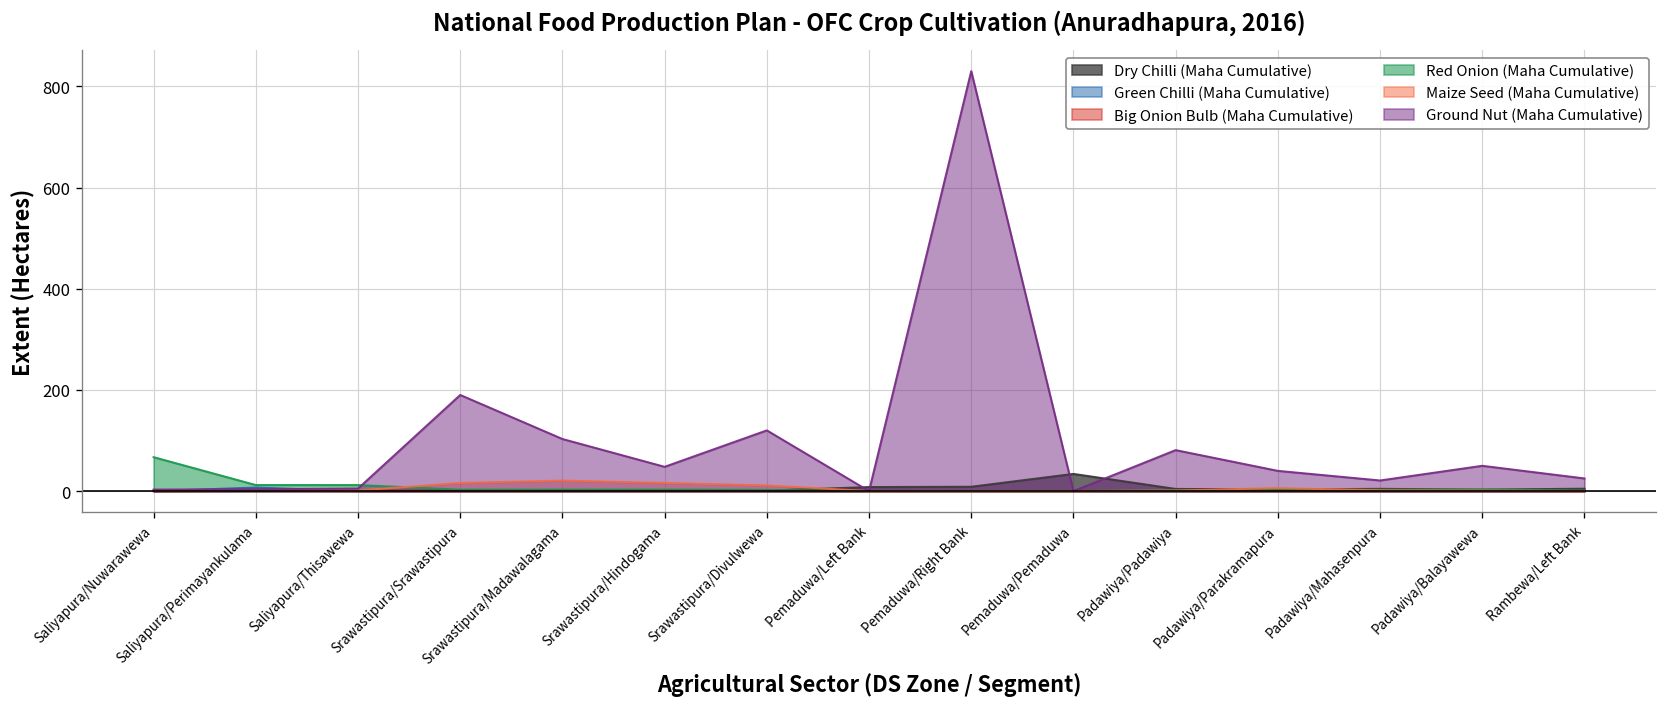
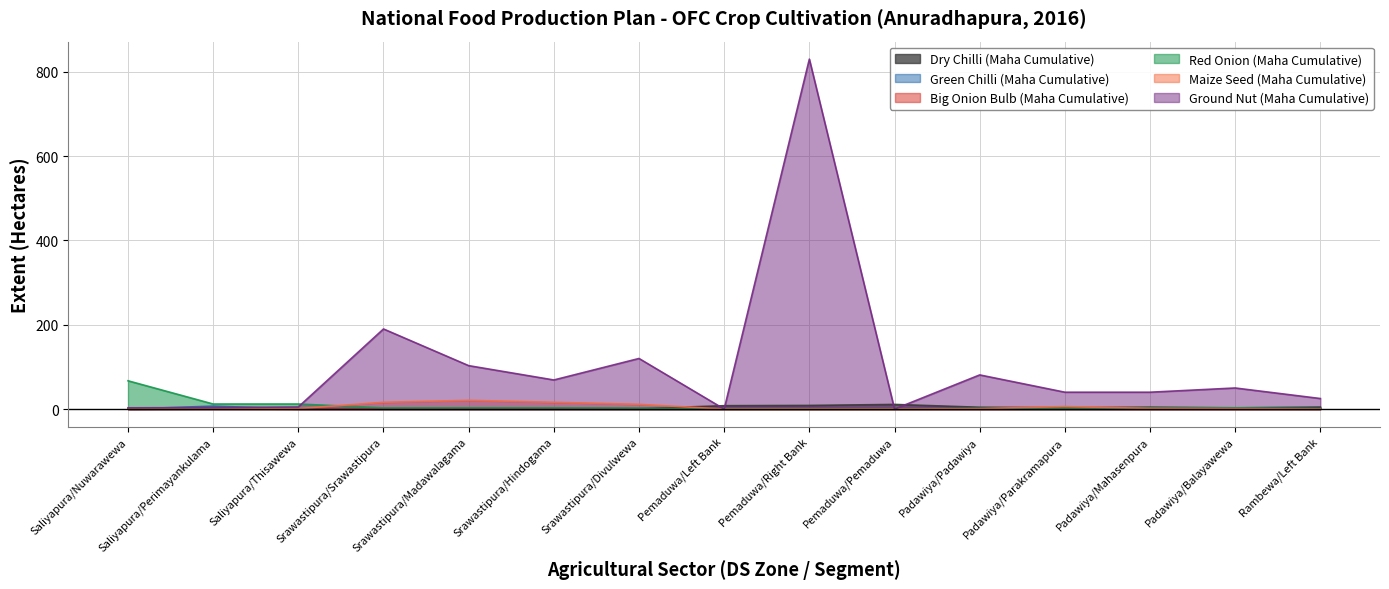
  {
    "Dry Chilli (Maha Cumulative)": {
      "Pemaduwa/Left Bank": 10,
      "Pemaduwa/Right Bank": 10,
-     "Pemaduwa/Pemaduwa": 30
+     "Pemaduwa/Pemaduwa": 10
    },
    "Red Onion (Maha Cumulative)": {
      "Saliyapura/Nuwarawewa": 70,
      "Saliyapura/Thisawewa": 10
    },
    "Ground Nut (Maha Cumulative)": {
      "Srawastipura/Srawastipura": 190,
      "Srawastipura/Madawalagama": 100,
-     "Srawastipura/Hindogama": 50,
+     "Srawastipura/Hindogama": 70,
      "Srawastipura/Divulwewa": 120,
      "Pemaduwa/Right Bank": 830,
      "Padawiya/Padawiya": 80,
      "Padawiya/Parakramapura": 40,
-     "Padawiya/Mahasenpura": 20,
+     "Padawiya/Mahasenpura": 40,
      "Padawiya/Balayawewa": 50,
      "Rambewa/Left Bank": 30
    }
  }
